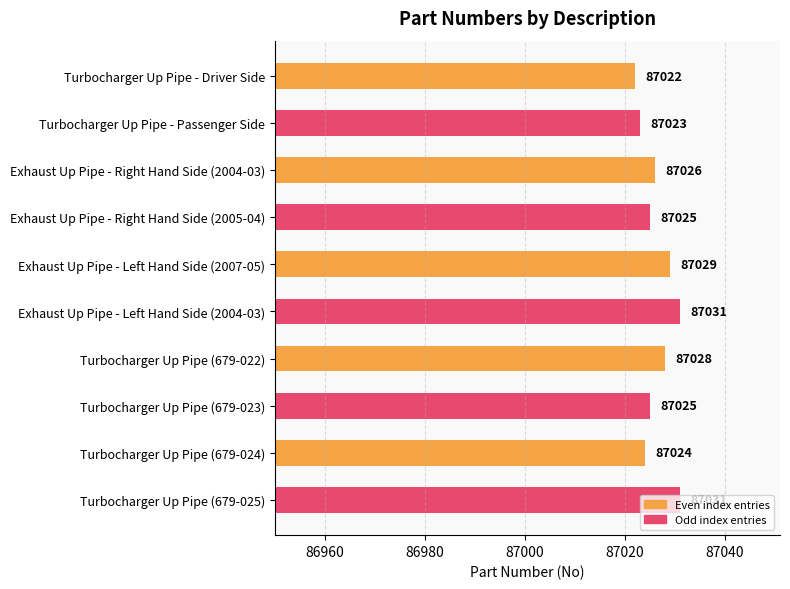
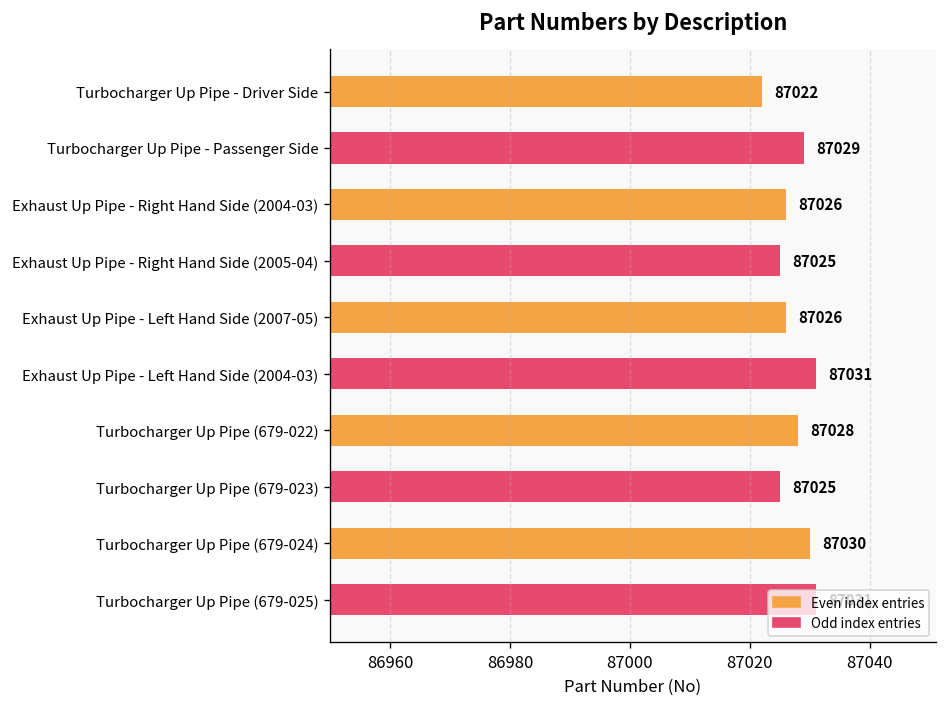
  {
    "Turbocharger Up Pipe - Driver Side": 87022,
-   "Turbocharger Up Pipe - Passenger Side": 87023,
+   "Turbocharger Up Pipe - Passenger Side": 87029,
    "Exhaust Up Pipe - Right Hand Side (2004-03)": 87026,
    "Exhaust Up Pipe - Right Hand Side (2005-04)": 87025,
-   "Exhaust Up Pipe - Left Hand Side (2007-05)": 87029,
+   "Exhaust Up Pipe - Left Hand Side (2007-05)": 87026,
    "Exhaust Up Pipe - Left Hand Side (2004-03)": 87031,
    "Turbocharger Up Pipe (679-022)": 87028,
    "Turbocharger Up Pipe (679-023)": 87025,
-   "Turbocharger Up Pipe (679-024)": 87024
+   "Turbocharger Up Pipe (679-024)": 87030
  }
